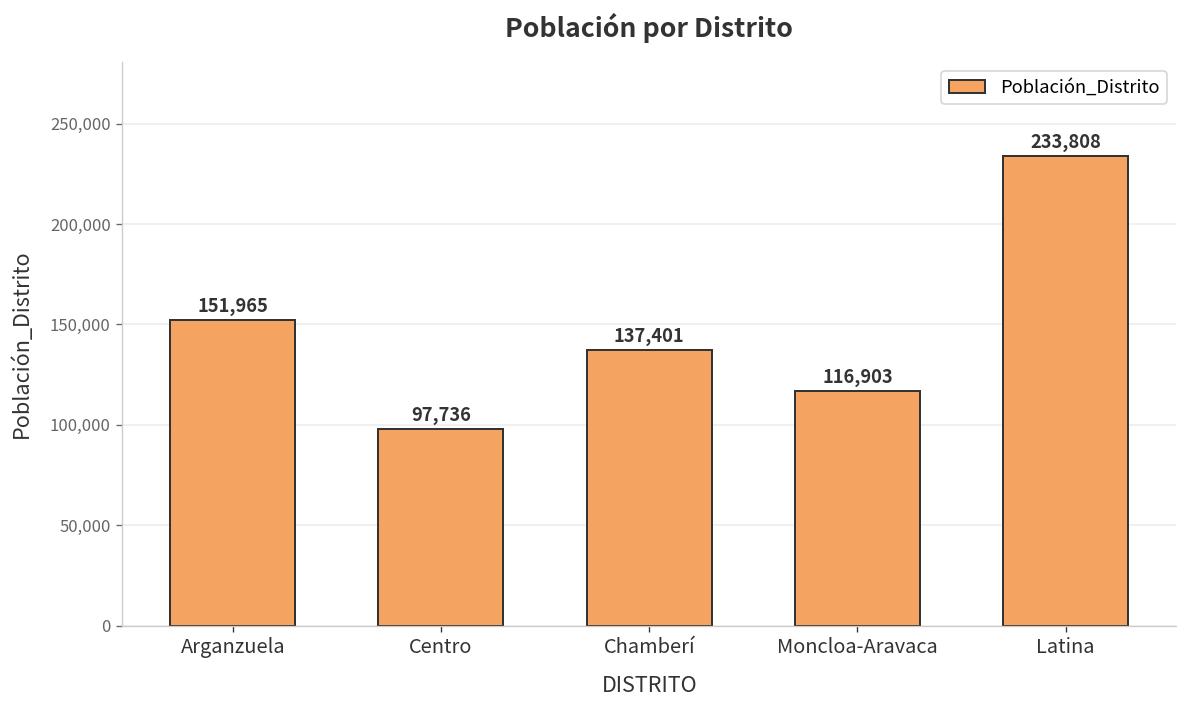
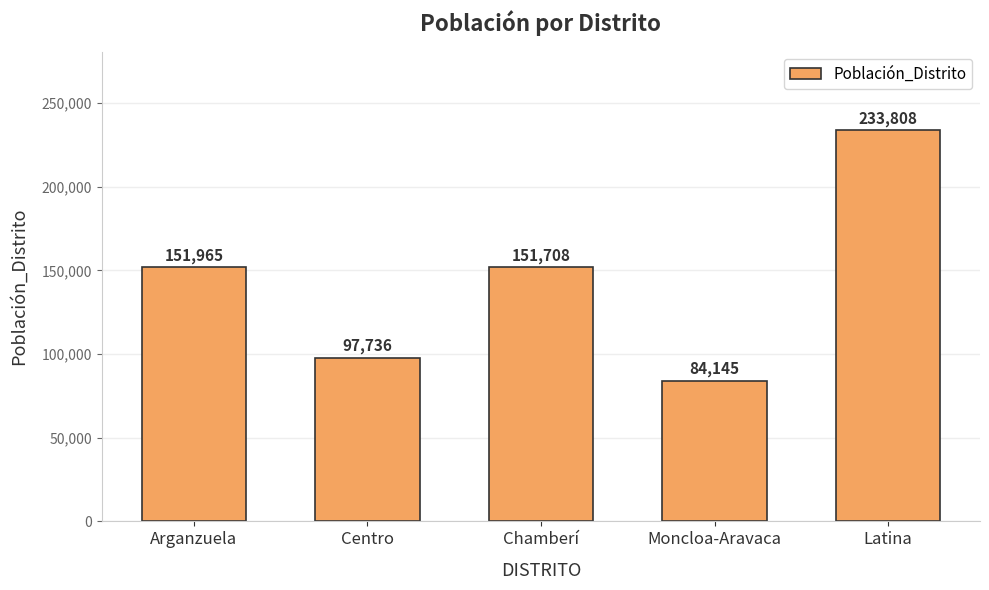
  {
    "Arganzuela": "151,965",
    "Centro": "97,736",
-   "Chamberí": "137,401",
-   "Moncloa-Aravaca": "116,903",
+   "Chamberí": "151,708",
+   "Moncloa-Aravaca": "84,145",
    "Latina": "233,808"
  }
